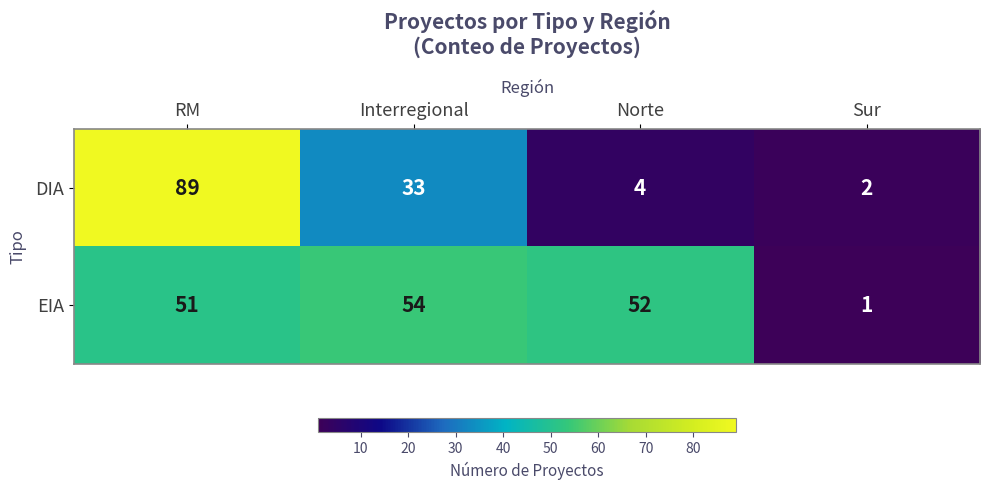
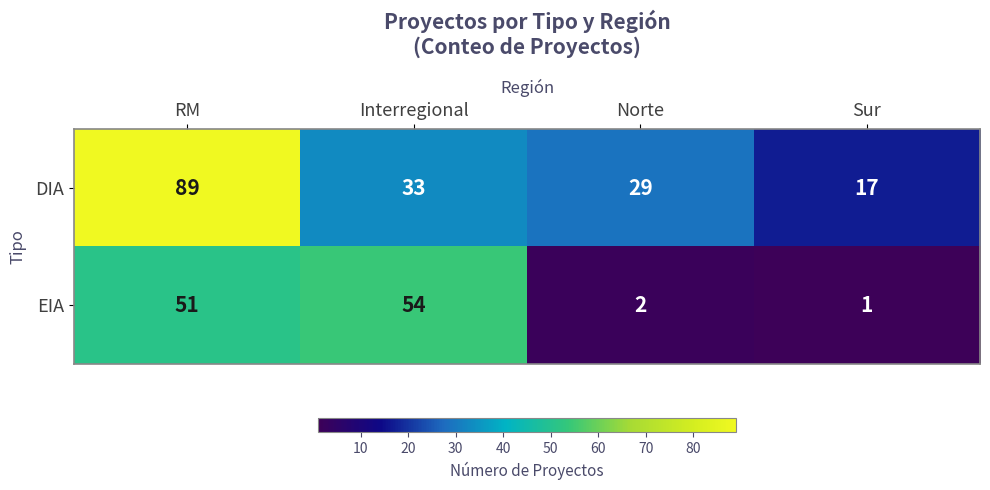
  {
    "DIA": {
      "RM": 89,
      "Interregional": 33,
-     "Norte": 4,
-     "Sur": 2
+     "Norte": 29,
+     "Sur": 17
    },
    "EIA": {
      "RM": 51,
      "Interregional": 54,
-     "Norte": 52,
+     "Norte": 2,
      "Sur": 1
    }
  }
